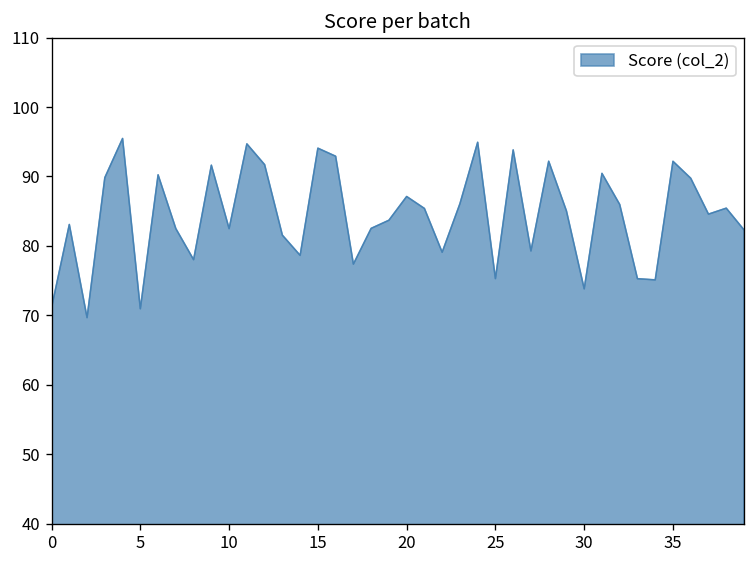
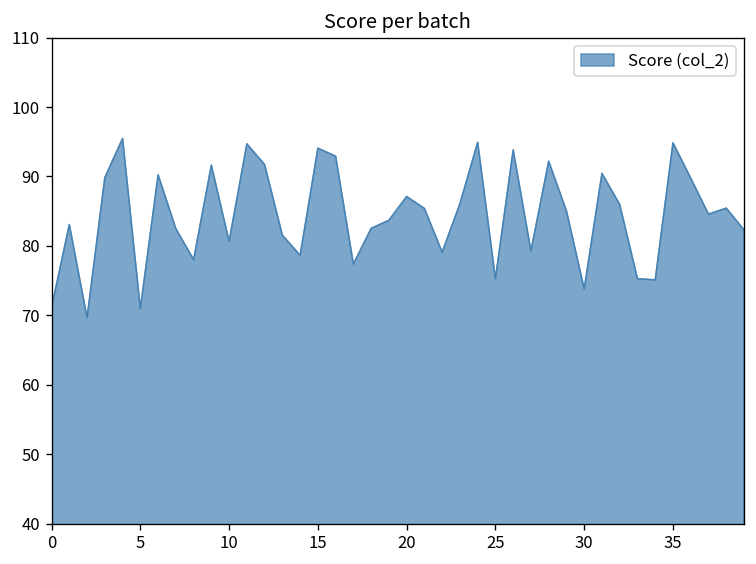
  {
    "0": 71,
    "5": 71,
-   "10": 82,
+   "10": 81,
    "15": 94,
    "20": 87,
    "25": 75,
    "30": 74,
-   "35": 92
+   "35": 95
  }
